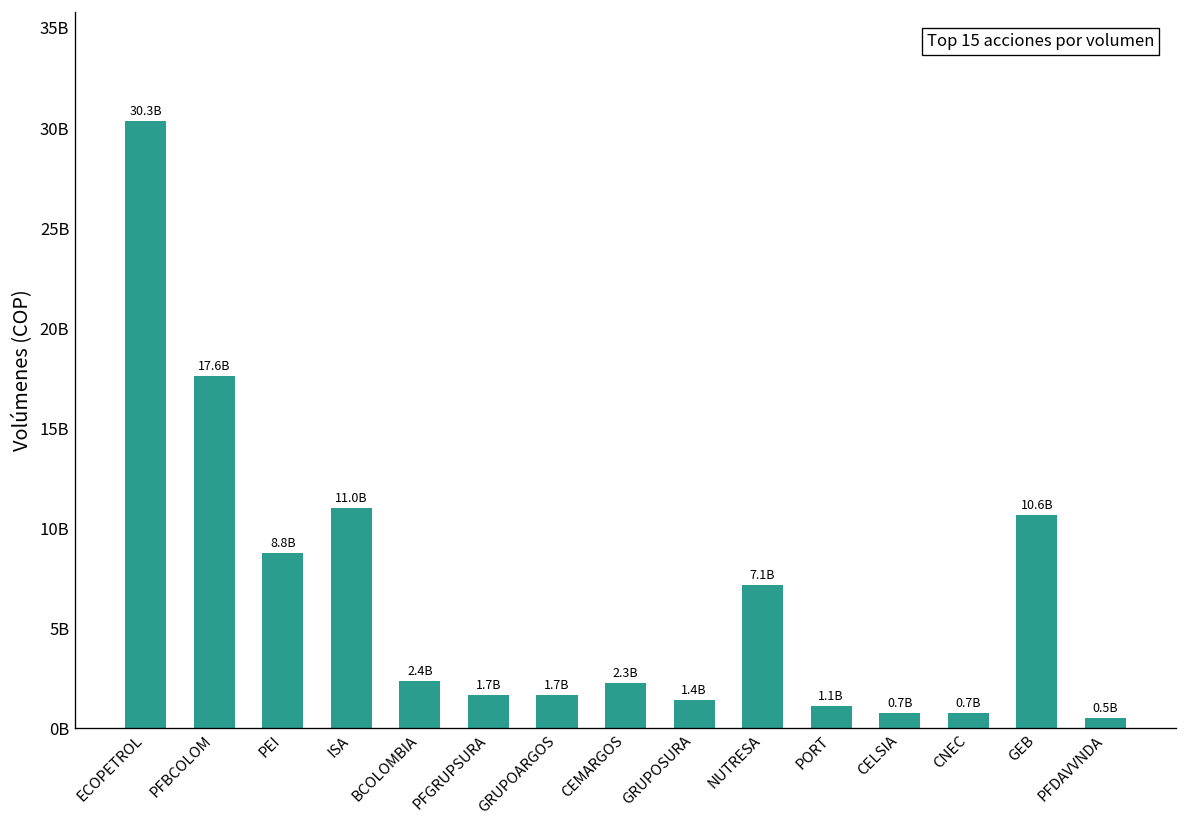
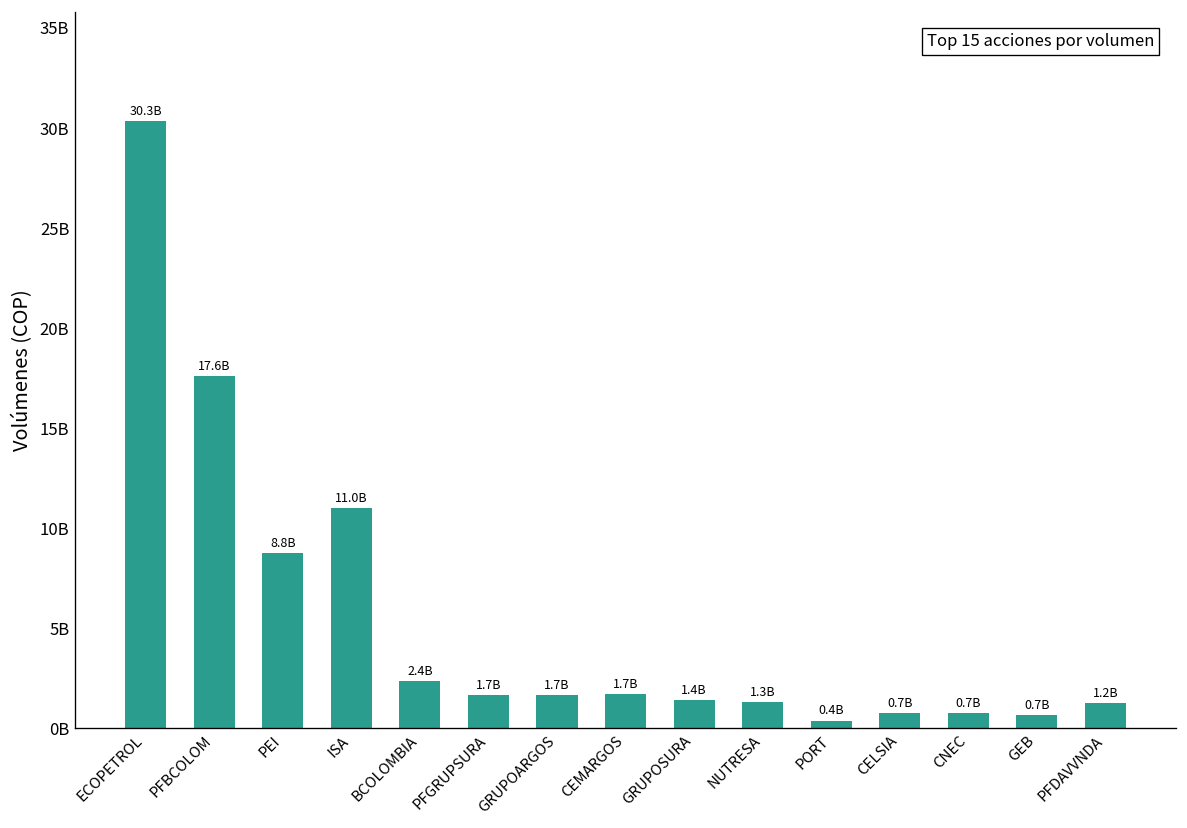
  {
    "ECOPETROL": "30.3B",
    "PFBCOLOM": "17.6B",
    "PEI": "8.8B",
    "ISA": "11.0B",
    "BCOLOMBIA": "2.4B",
    "PFGRUPSURA": "1.7B",
    "GRUPOARGOS": "1.7B",
-   "CEMARGOS": "2.3B",
+   "CEMARGOS": "1.7B",
    "GRUPOSURA": "1.4B",
-   "NUTRESA": "7.1B",
-   "PORT": "1.1B",
+   "NUTRESA": "1.3B",
+   "PORT": "0.4B",
    "CELSIA": "0.7B",
    "CNEC": "0.7B",
-   "GEB": "10.6B",
-   "PFDAVVNDA": "0.5B"
+   "GEB": "0.7B",
+   "PFDAVVNDA": "1.2B"
  }
